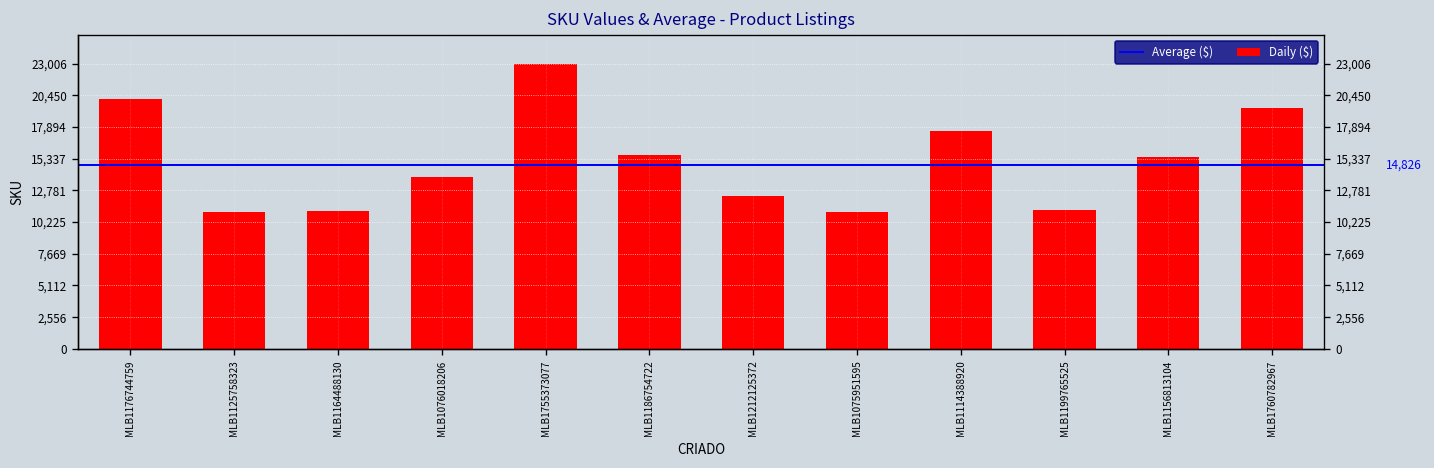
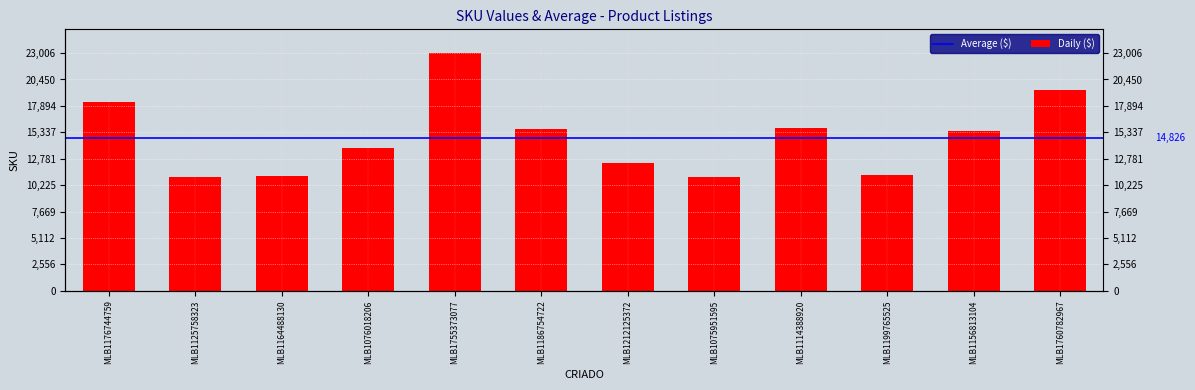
  {
-   "MLB1176744759": "20,200",
+   "MLB1176744759": "18,300",
    "MLB1125758323": "11,000",
    "MLB1164488130": "11,200",
    "MLB1076018206": "13,800",
    "MLB1755373077": "23,000",
    "MLB1186754722": "15,600",
    "MLB1212125372": "12,300",
    "MLB1075951595": "11,000",
-   "MLB1114388920": "17,600",
+   "MLB1114388920": "15,700",
    "MLB1199765525": "11,200",
    "MLB1156813104": "15,500",
    "MLB1760782967": "19,400"
  }
